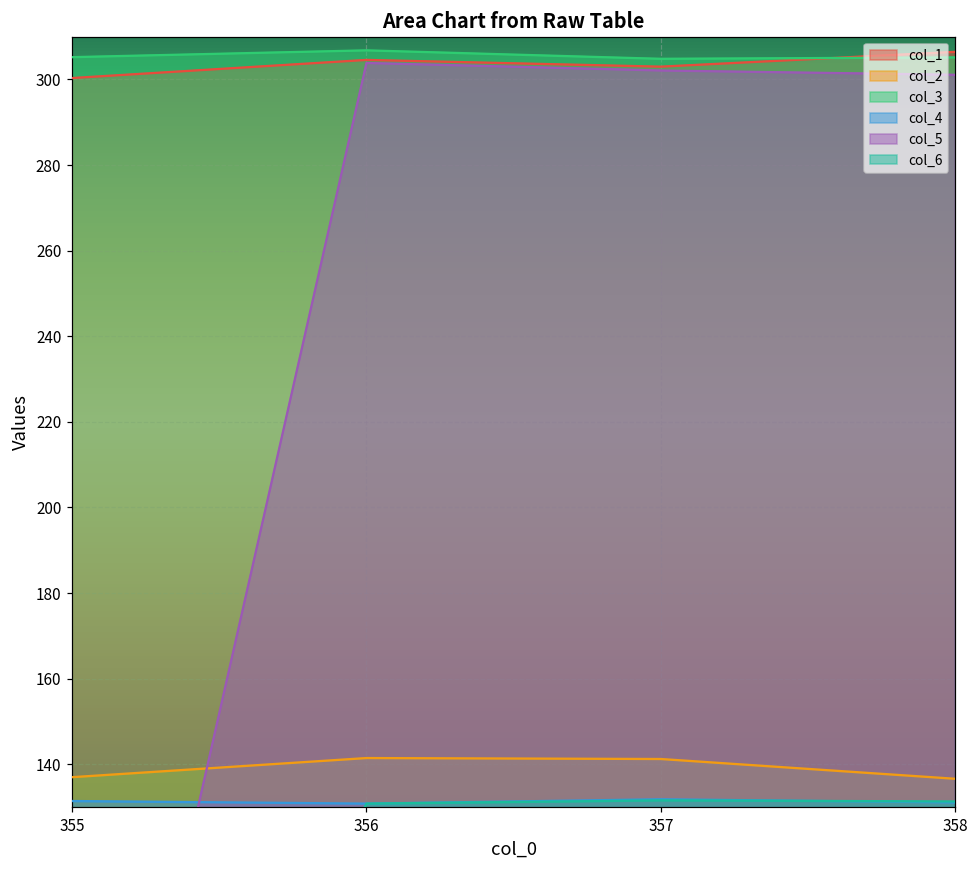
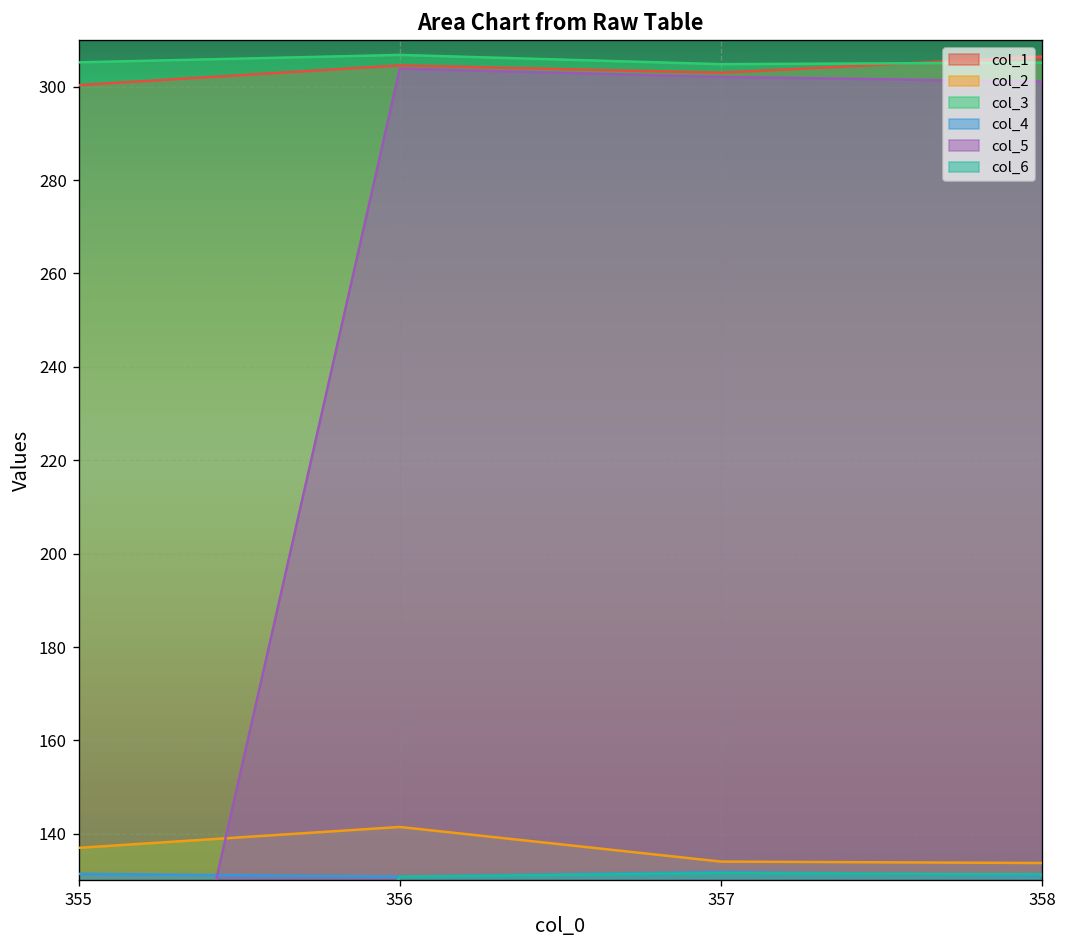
  {
    "col_1": {
      "355": 300,
      "356": 305,
      "357": 303,
      "358": 306
    },
    "col_2": {
      "355": 137,
      "356": 141,
-     "357": 141,
-     "358": 137
+     "357": 134,
+     "358": 134
    },
    "col_5": {
      "356": 304,
      "357": 302,
      "358": 301
    }
  }
